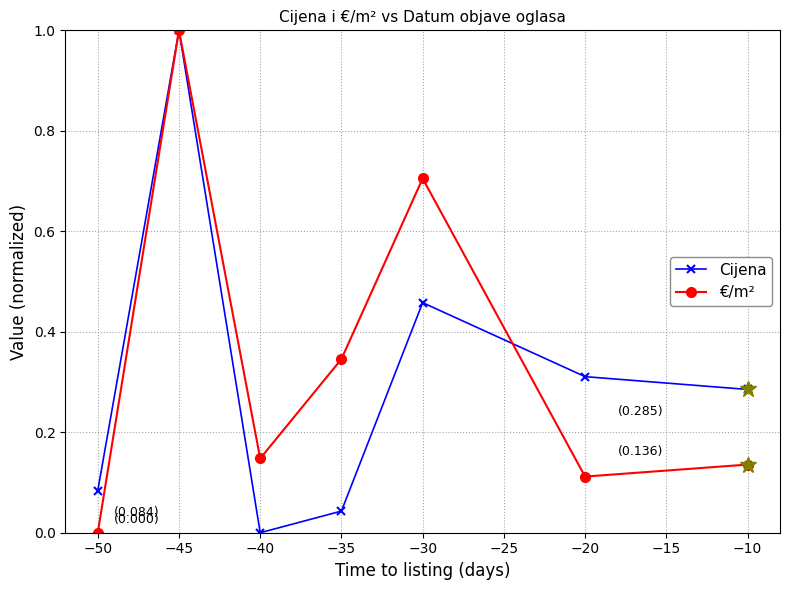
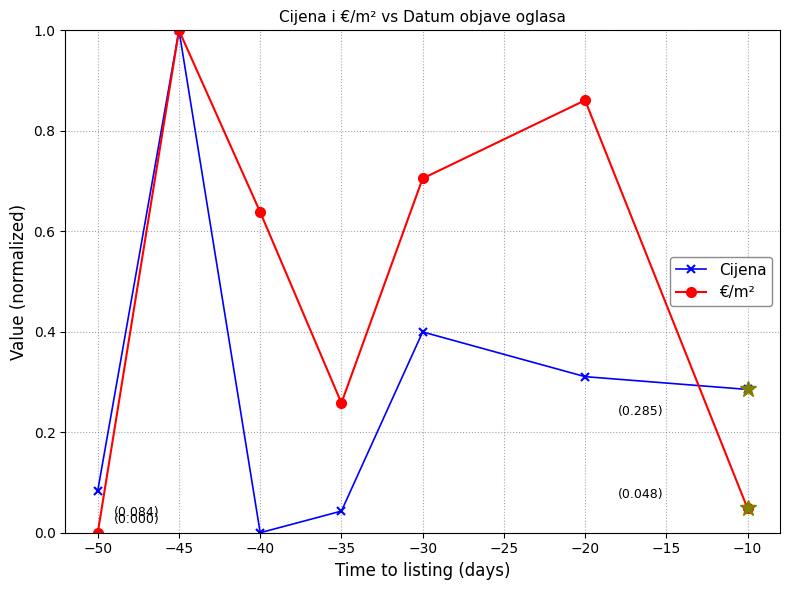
  {
    "Cijena": {
      "−50": "0.08",
      "−40": "0.00",
      "−35": "0.04",
-     "−30": "0.46",
+     "−30": "0.40",
      "−20": "0.31"
    },
    "€/m²": {
-     "−40": "0.15",
-     "−35": "0.35",
-     "−20": "0.11",
-     "−10": "(0.136)"
+     "−40": "0.64",
+     "−35": "0.26",
+     "−20": "0.86",
+     "−10": "(0.048)"
    }
  }
